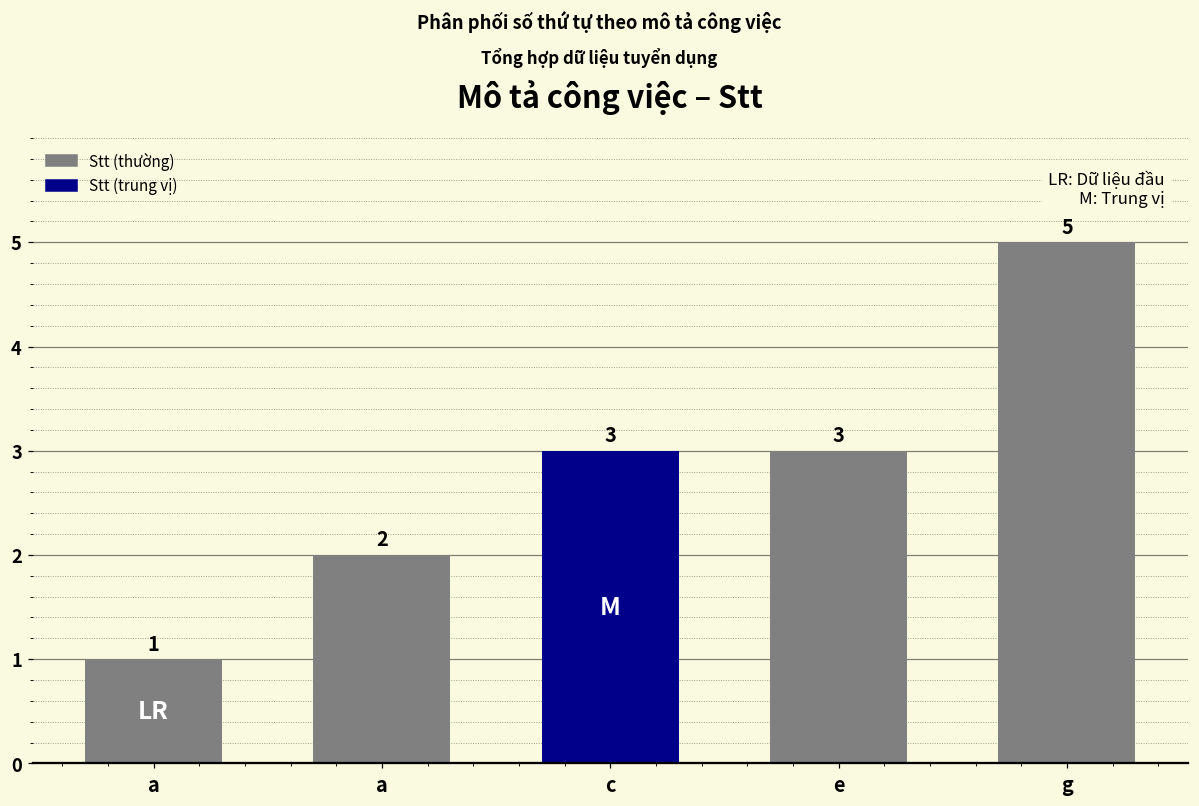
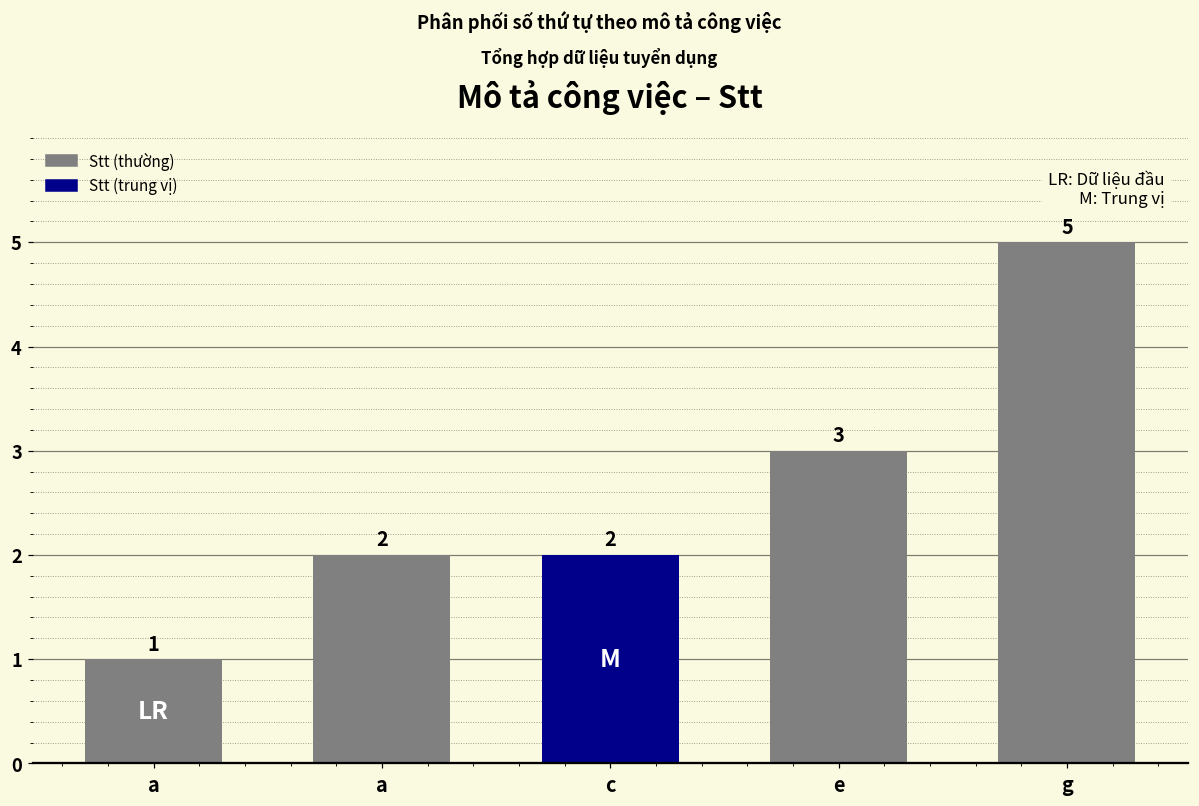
  {
-   "c": 3,
+   "c": 2,
    "e": 3
  }
